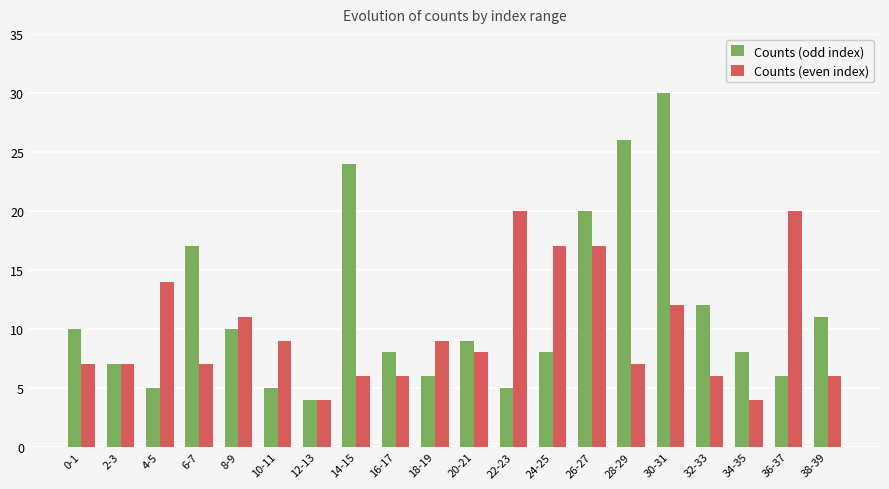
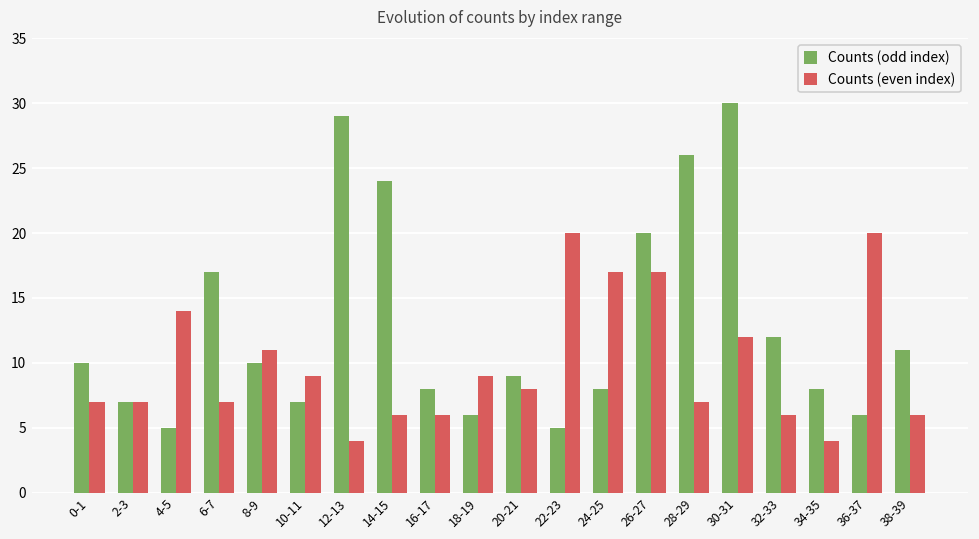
  {
    "Counts (odd index)": {
      "0-1": 10,
      "2-3": 7,
      "4-5": 5,
      "6-7": 17,
      "8-9": 10,
-     "10-11": 5,
-     "12-13": 4,
+     "10-11": 7,
+     "12-13": 29,
      "14-15": 24,
      "16-17": 8,
      "18-19": 6,
      "20-21": 9,
      "22-23": 5,
      "24-25": 8,
      "26-27": 20,
      "28-29": 26,
      "30-31": 30,
      "32-33": 12,
      "34-35": 8,
      "36-37": 6,
      "38-39": 11
    },
    "Counts (even index)": {
      "0-1": 7,
      "2-3": 7,
      "4-5": 14,
      "6-7": 7,
      "8-9": 11,
      "10-11": 9,
      "12-13": 4,
      "14-15": 6,
      "16-17": 6,
      "18-19": 9,
      "20-21": 8,
      "22-23": 20,
      "24-25": 17,
      "26-27": 17,
      "28-29": 7,
      "30-31": 12,
      "32-33": 6,
      "34-35": 4,
      "36-37": 20,
      "38-39": 6
    }
  }
